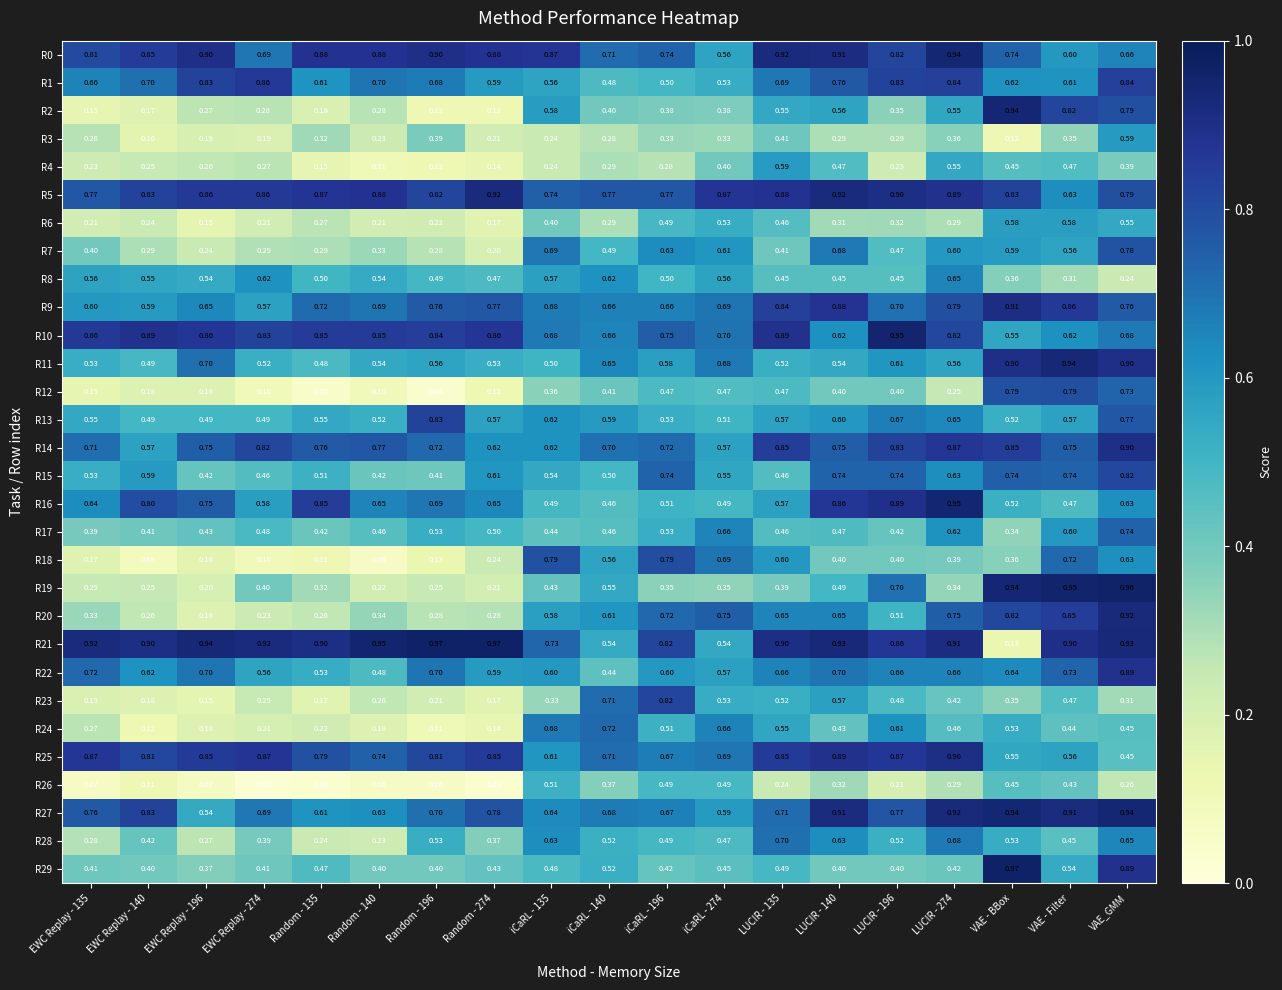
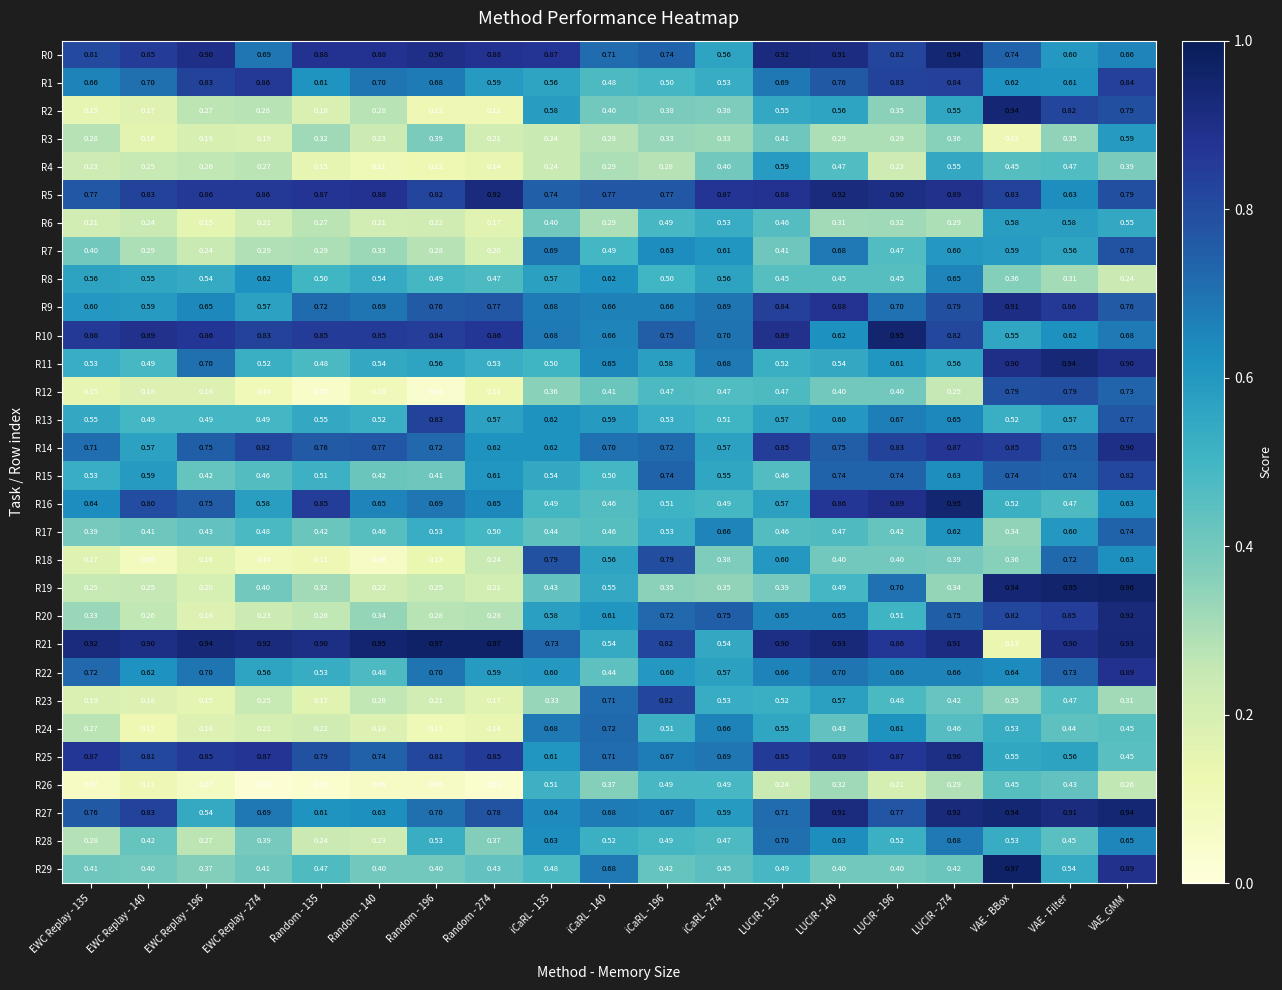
  {
    "R18": {
      "EWC Replay - 135": 0.17,
      "EWC Replay - 140": 0.09,
      "EWC Replay - 196": 0.16,
      "EWC Replay - 274": 0.10,
      "Random - 135": 0.11,
      "Random - 140": 0.06,
      "Random - 196": 0.13,
      "Random - 274": 0.24,
      "iCaRL - 135": 0.79,
      "iCaRL - 140": 0.56,
      "iCaRL - 196": 0.79,
-     "iCaRL - 274": 0.69,
+     "iCaRL - 274": 0.38,
      "LUCIR - 135": 0.60,
      "LUCIR - 140": 0.40,
      "LUCIR - 196": 0.40,
      "LUCIR - 274": 0.39,
      "VAE - BBox": 0.36,
      "VAE - Filter": 0.72,
      "VAE_GMM": 0.63
    },
    "R29": {
      "EWC Replay - 135": 0.41,
      "EWC Replay - 140": 0.40,
      "EWC Replay - 196": 0.37,
      "EWC Replay - 274": 0.41,
      "Random - 135": 0.47,
      "Random - 140": 0.40,
      "Random - 196": 0.40,
      "Random - 274": 0.43,
      "iCaRL - 135": 0.48,
-     "iCaRL - 140": 0.52,
+     "iCaRL - 140": 0.68,
      "iCaRL - 196": 0.42,
      "iCaRL - 274": 0.45,
      "LUCIR - 135": 0.49,
      "LUCIR - 140": 0.40,
      "LUCIR - 196": 0.40,
      "LUCIR - 274": 0.42,
      "VAE - BBox": 0.97,
      "VAE - Filter": 0.54,
      "VAE_GMM": 0.89
    }
  }
